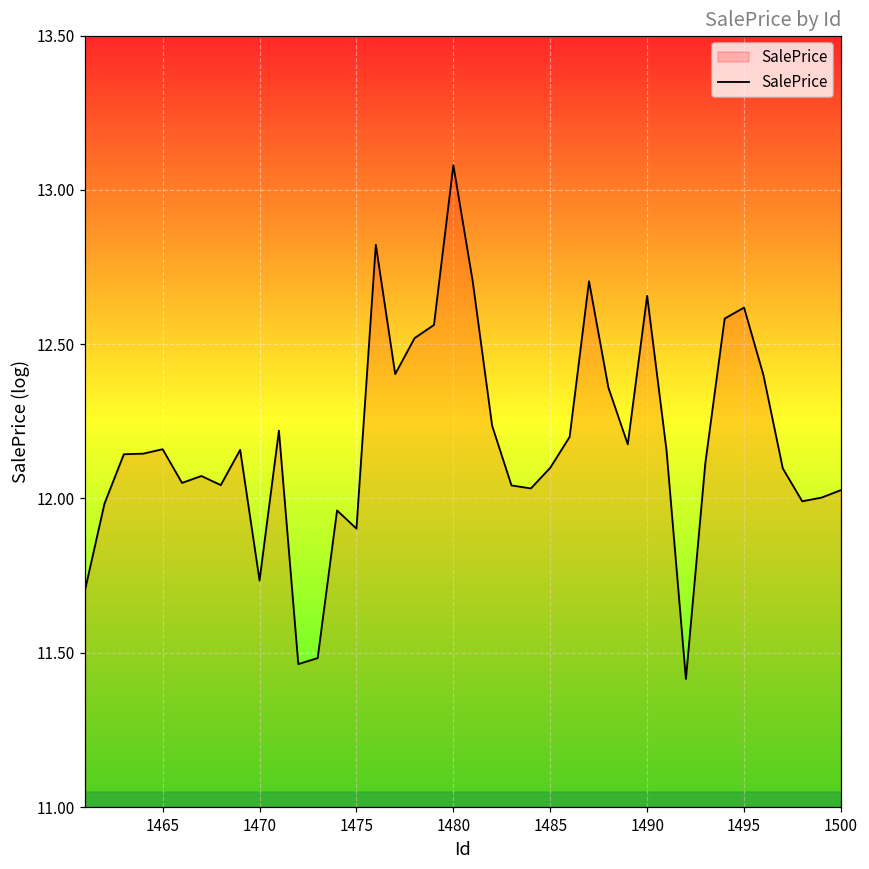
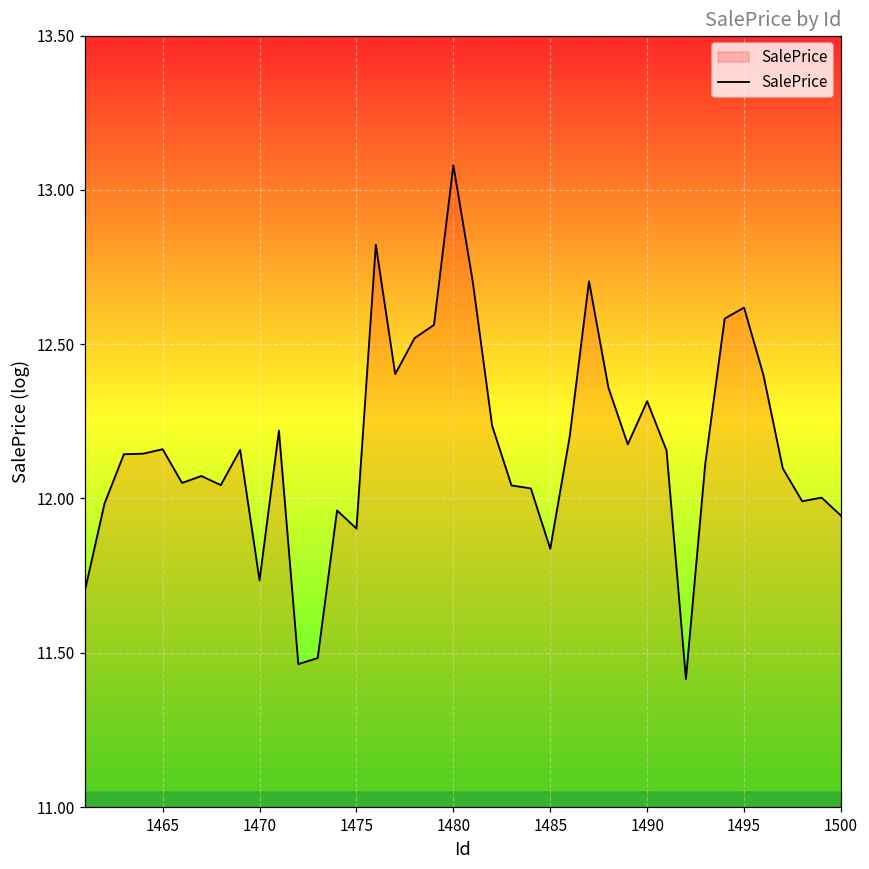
  {
    "1465": 12.16,
    "1470": 11.73,
    "1475": 11.90,
    "1480": 13.08,
-   "1485": 12.10,
-   "1490": 12.66,
+   "1485": 11.84,
+   "1490": 12.32,
    "1495": 12.62,
-   "1500": 12.03
+   "1500": 11.94
  }
